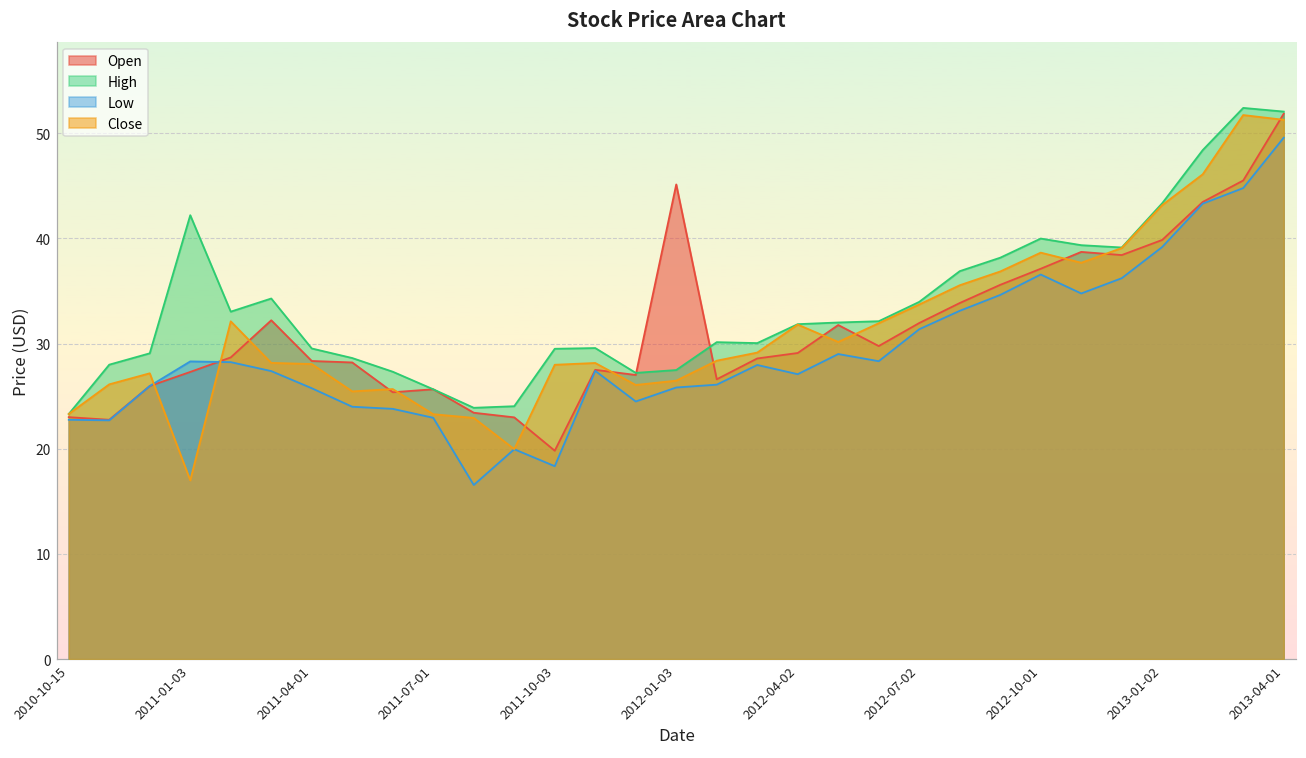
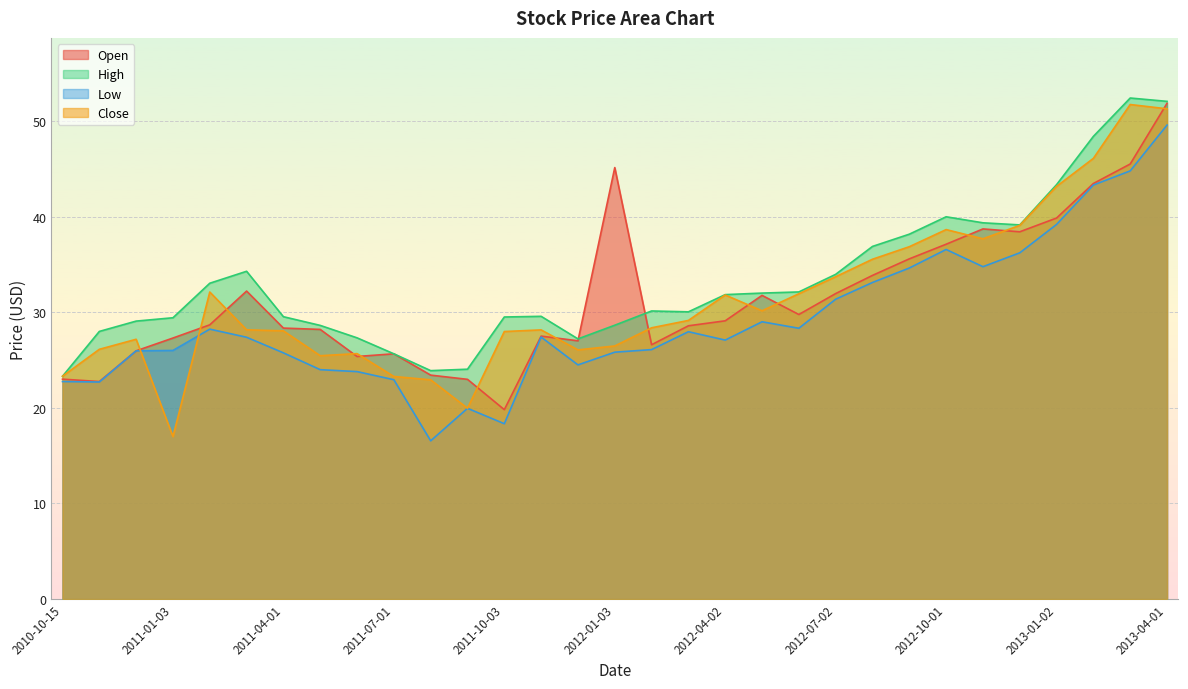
  {
    "Open": {
      "2011-01-03": 27,
      "2011-04-01": 28,
      "2011-10-03": 20,
      "2012-01-03": 45,
      "2012-04-02": 29,
      "2012-07-02": 32,
      "2012-10-01": 37,
      "2013-01-02": 40
    },
    "High": {
-     "2011-01-03": 42,
+     "2011-01-03": 29,
      "2011-04-01": 30,
      "2011-10-03": 30,
-     "2012-01-03": 27,
+     "2012-01-03": 29,
      "2012-10-01": 40
    },
    "Low": {
-     "2011-01-03": 28,
+     "2011-01-03": 26,
      "2011-04-01": 26,
      "2011-07-01": 23,
      "2011-10-03": 18,
      "2012-01-03": 26,
      "2012-04-02": 27,
      "2012-07-02": 31,
      "2012-10-01": 37,
      "2013-01-02": 39,
      "2013-04-01": 50
    },
    "Close": {
      "2011-01-03": 17,
      "2011-04-01": 28,
      "2011-07-01": 23,
      "2011-10-03": 28,
      "2012-01-03": 26,
      "2012-10-01": 39,
      "2013-04-01": 51
    }
  }
